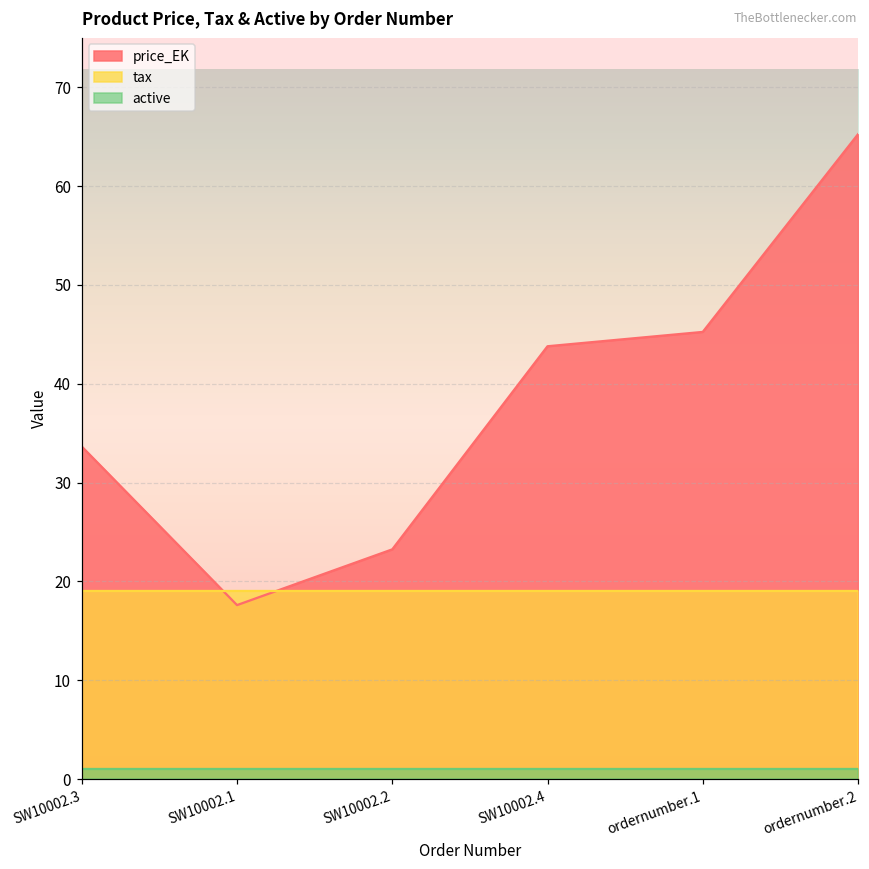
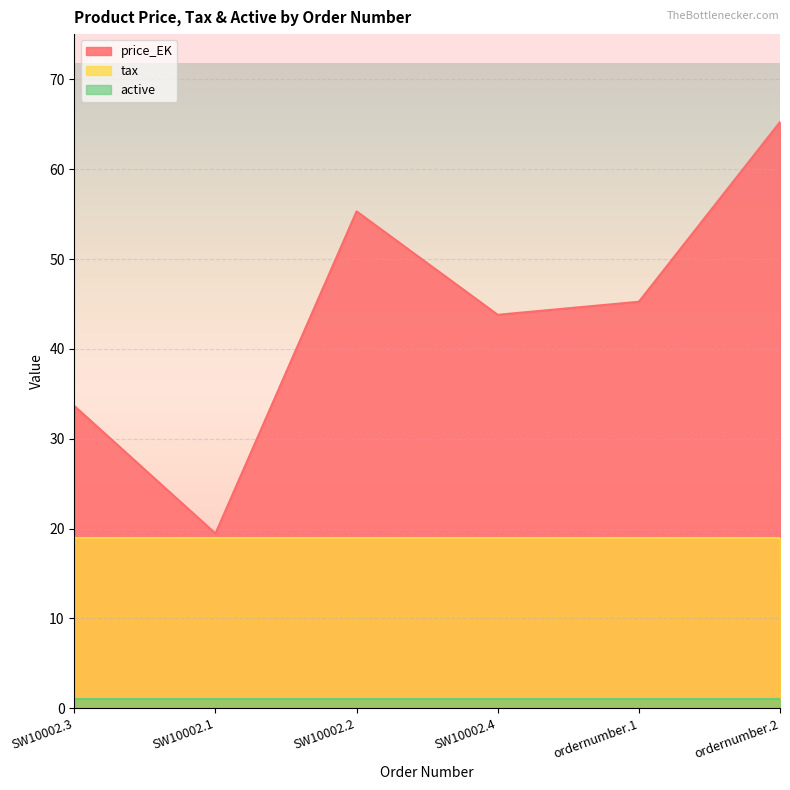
  {
    "price_EK": {
      "SW10002.3": 34,
-     "SW10002.1": 18,
-     "SW10002.2": 23,
+     "SW10002.1": 19,
+     "SW10002.2": 55,
      "SW10002.4": 44,
      "ordernumber.1": 45,
      "ordernumber.2": 65
    },
    "tax": {
      "SW10002.3": 19,
      "SW10002.1": 19,
      "SW10002.2": 19,
      "SW10002.4": 19,
      "ordernumber.1": 19,
      "ordernumber.2": 19
    },
    "active": {
      "SW10002.3": 1,
      "SW10002.1": 1,
      "SW10002.2": 1,
      "SW10002.4": 1,
      "ordernumber.1": 1,
      "ordernumber.2": 1
    }
  }
